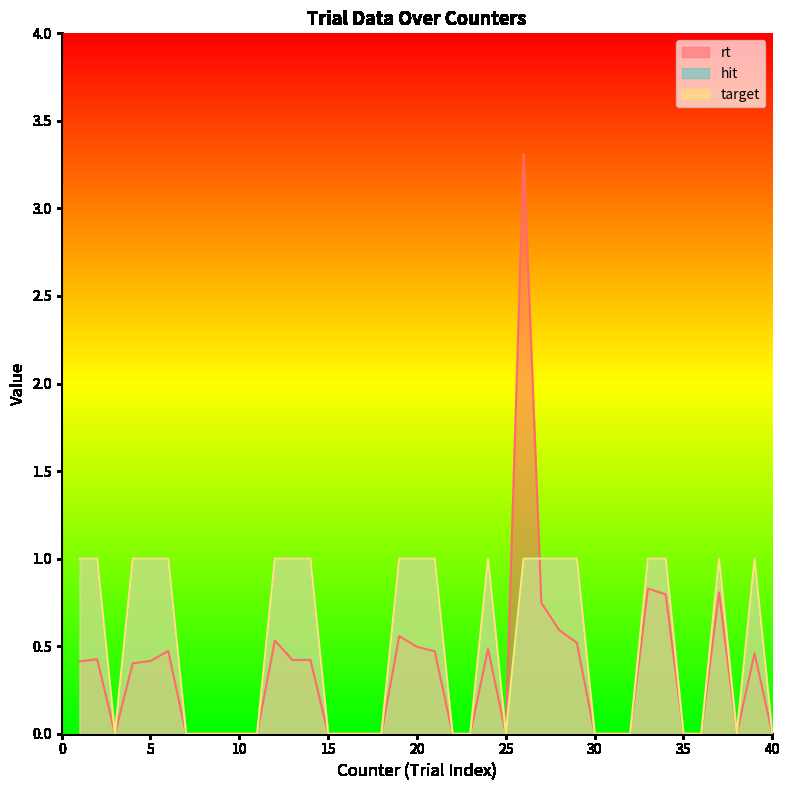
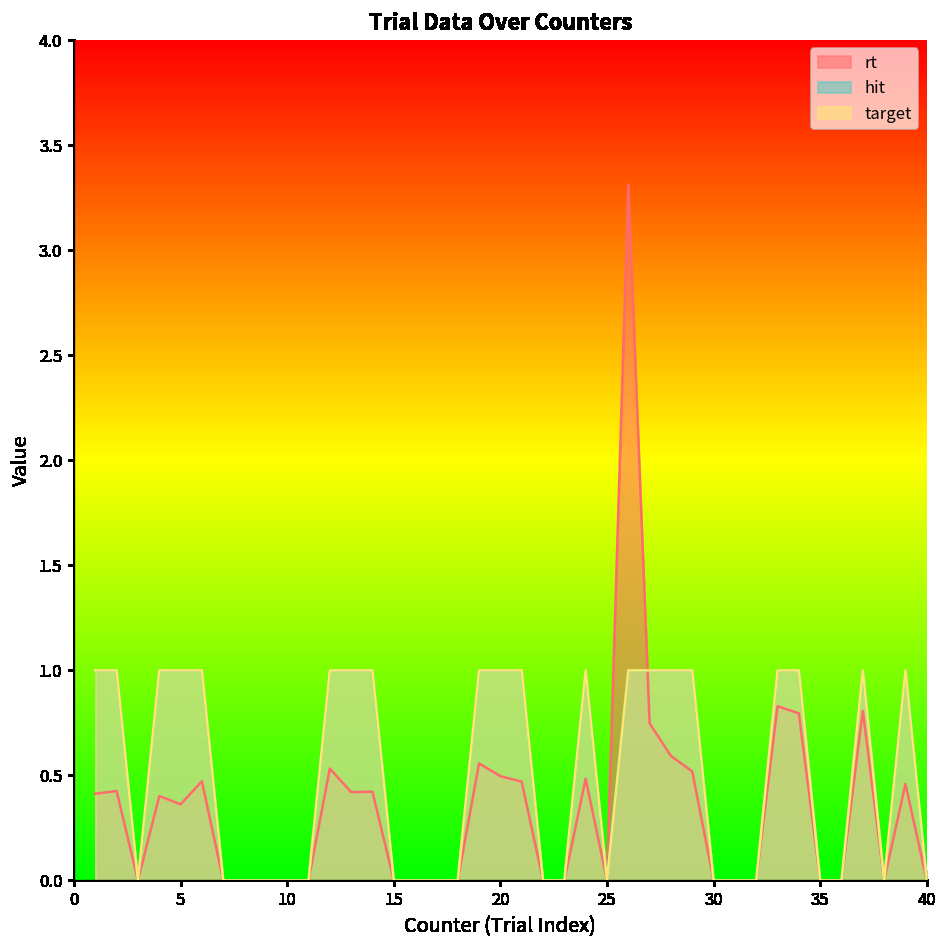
  {
    "rt": {
-     "5": 0.42,
+     "5": 0.36,
      "20": 0.50
    },
    "target": {
      "5": 1.00,
      "20": 1.00
    }
  }
